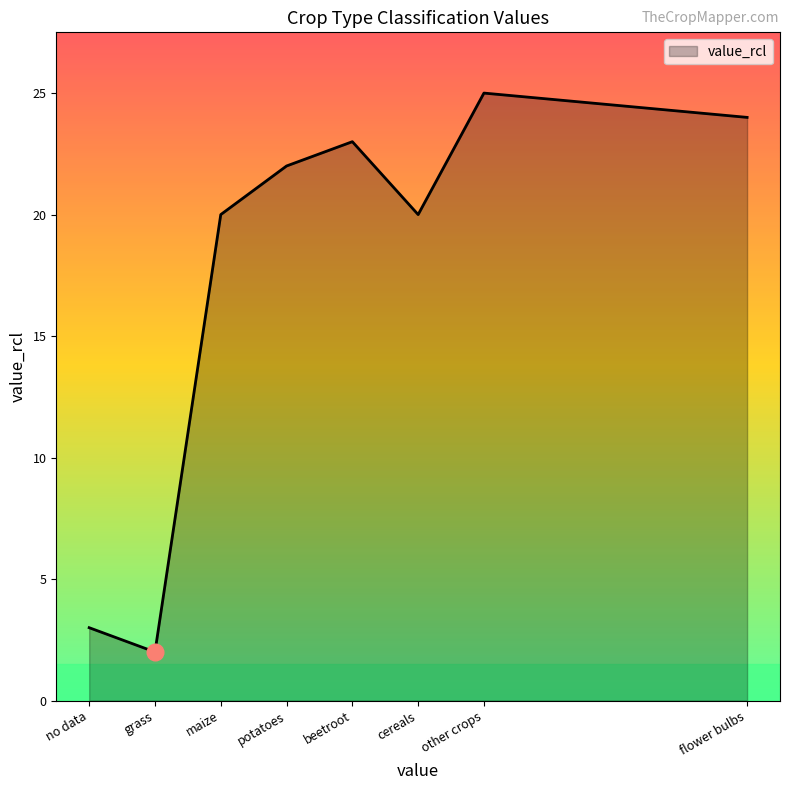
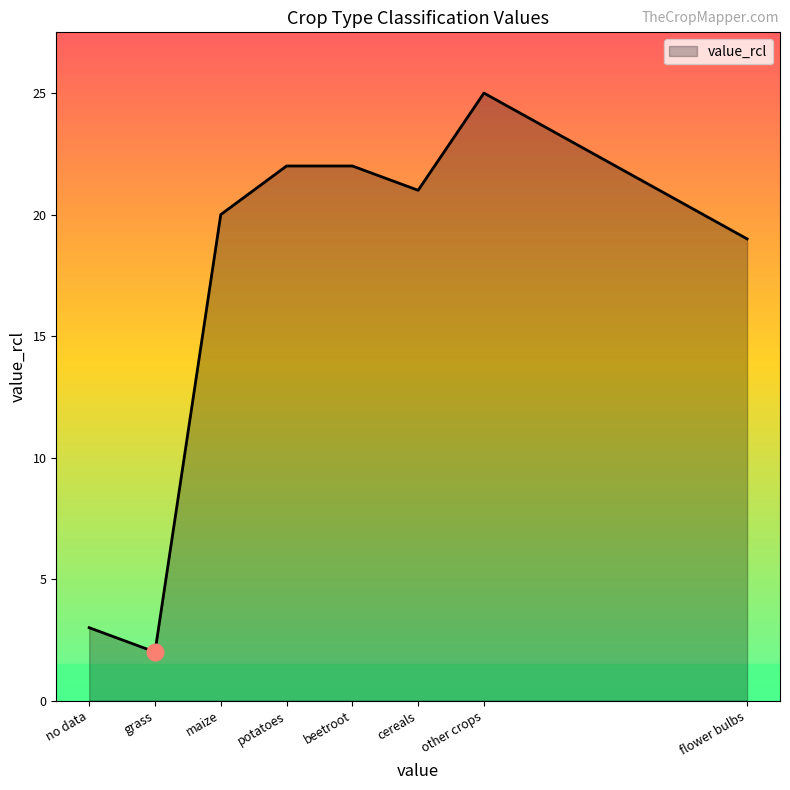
  {
    "value_rcl": {
      "no data": 3,
      "maize": 20,
      "potatoes": 22,
-     "beetroot": 23,
-     "cereals": 20,
+     "beetroot": 22,
+     "cereals": 21,
      "other crops": 25,
-     "flower bulbs": 24
+     "flower bulbs": 19
    }
  }
